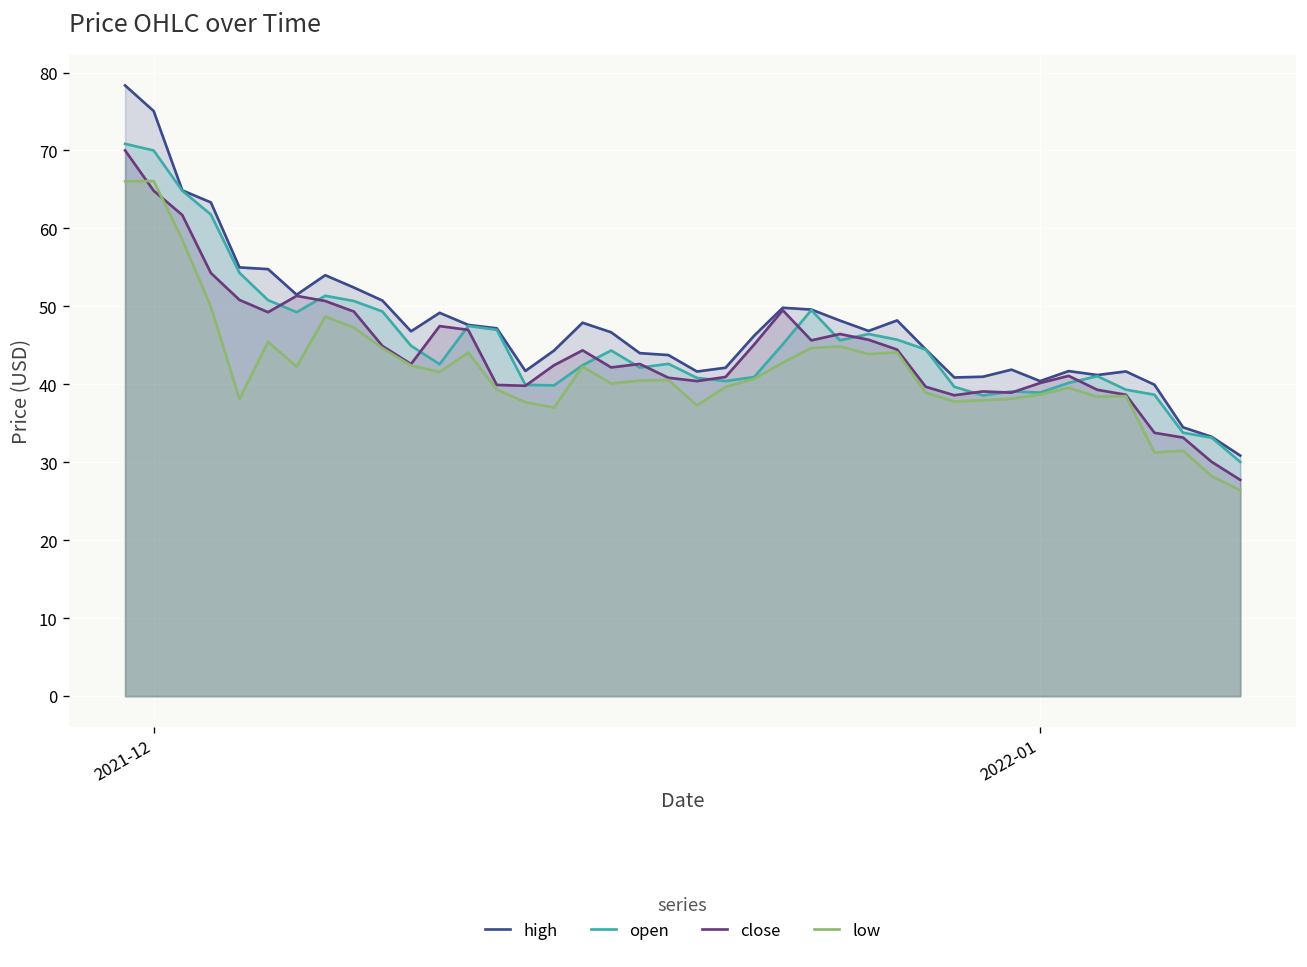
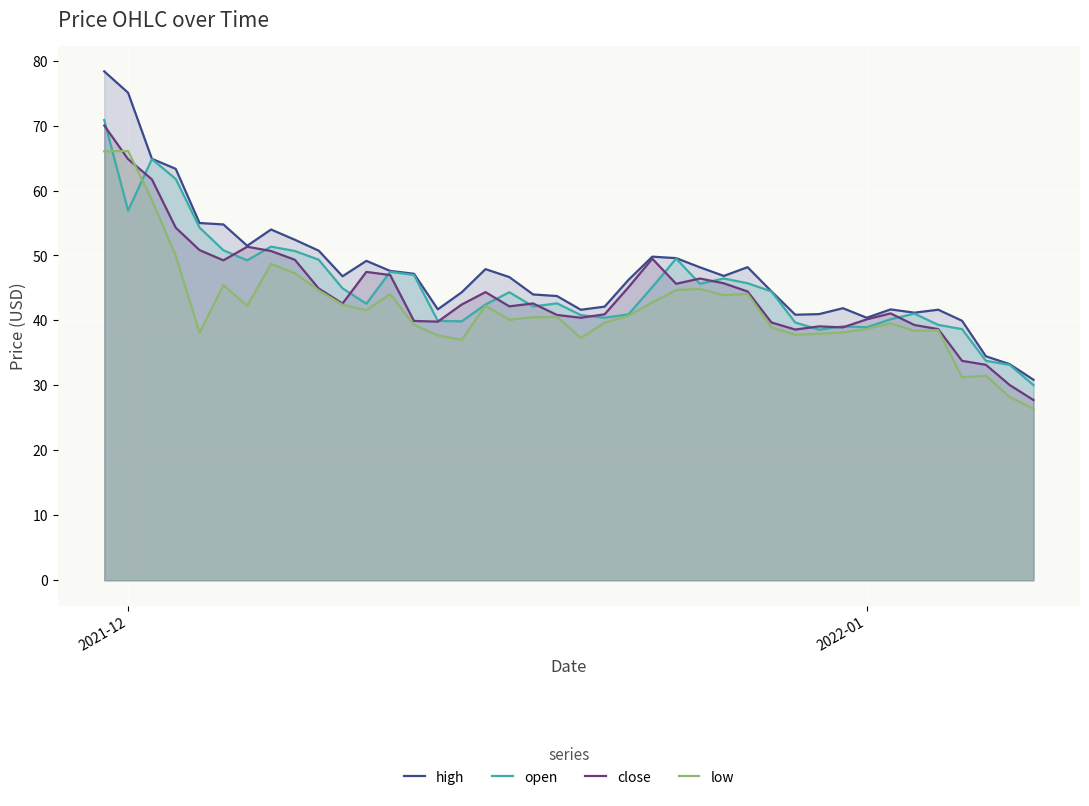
  {
    "open": {
-     "2021-12": 70
+     "2021-12": 57
    },
    "low": {
      "2021-12": 66
    }
  }
